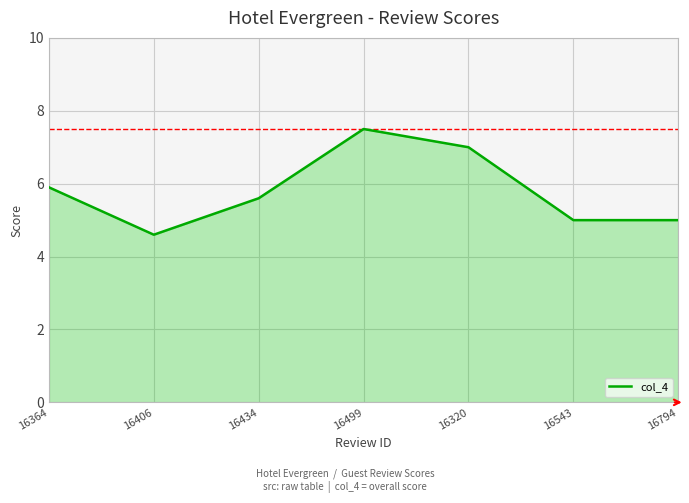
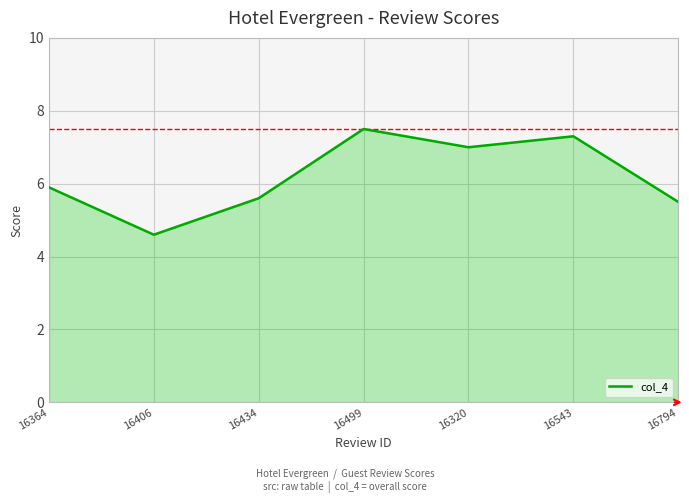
  {
    "16364": 5.9,
    "16406": 4.6,
    "16434": 5.6,
    "16499": 7.5,
    "16320": 7.0,
-   "16543": 5.0,
-   "16794": 5.0
+   "16543": 7.3,
+   "16794": 5.5
  }
